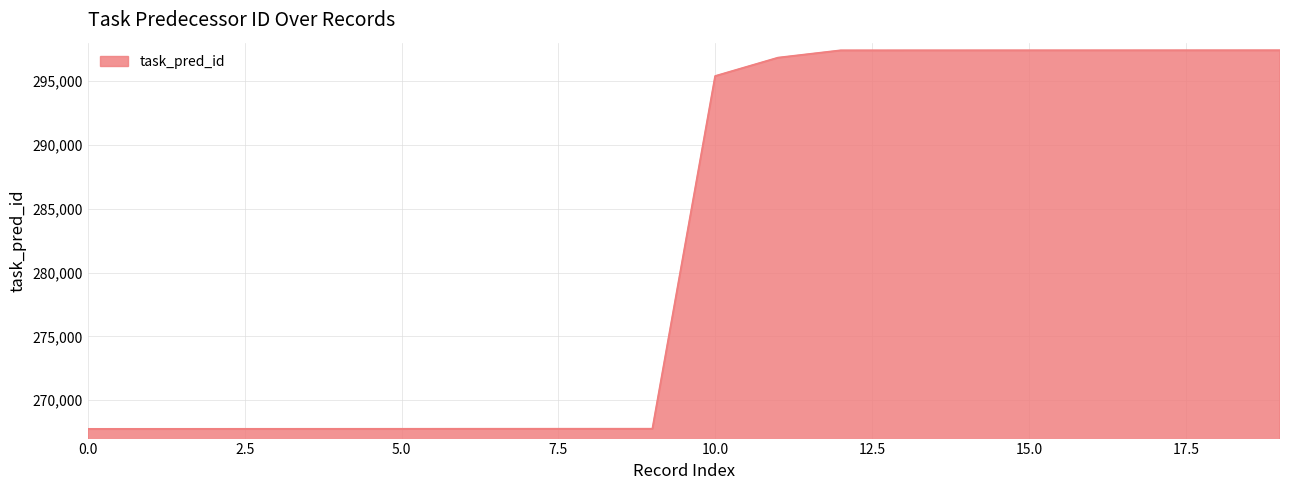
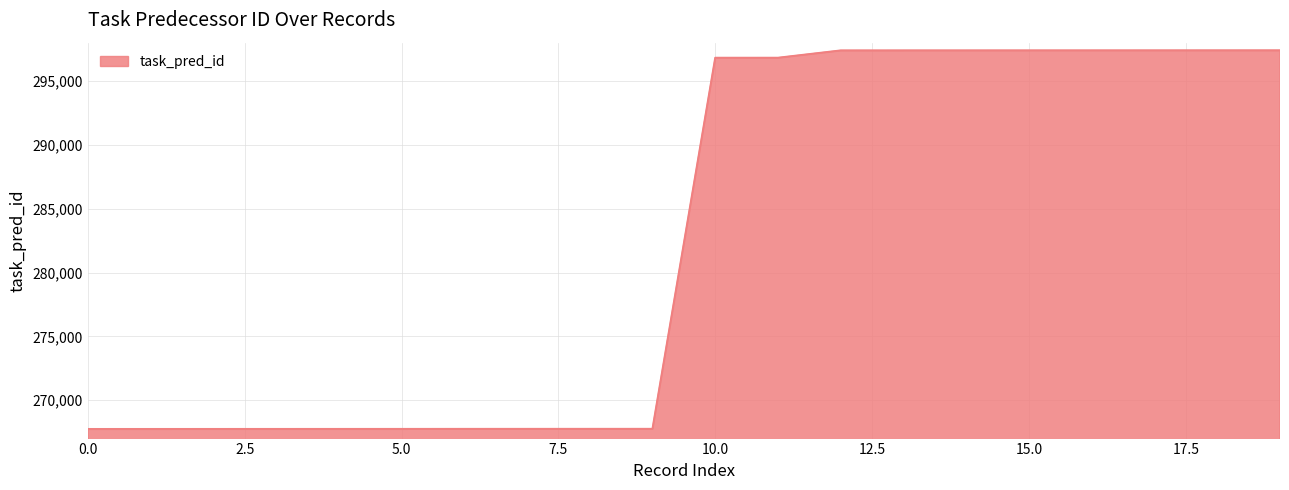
  {
    "0.0": "267,700",
    "5.0": "267,800",
-   "10.0": "295,400",
+   "10.0": "296,800",
    "15.0": "297,400"
  }
